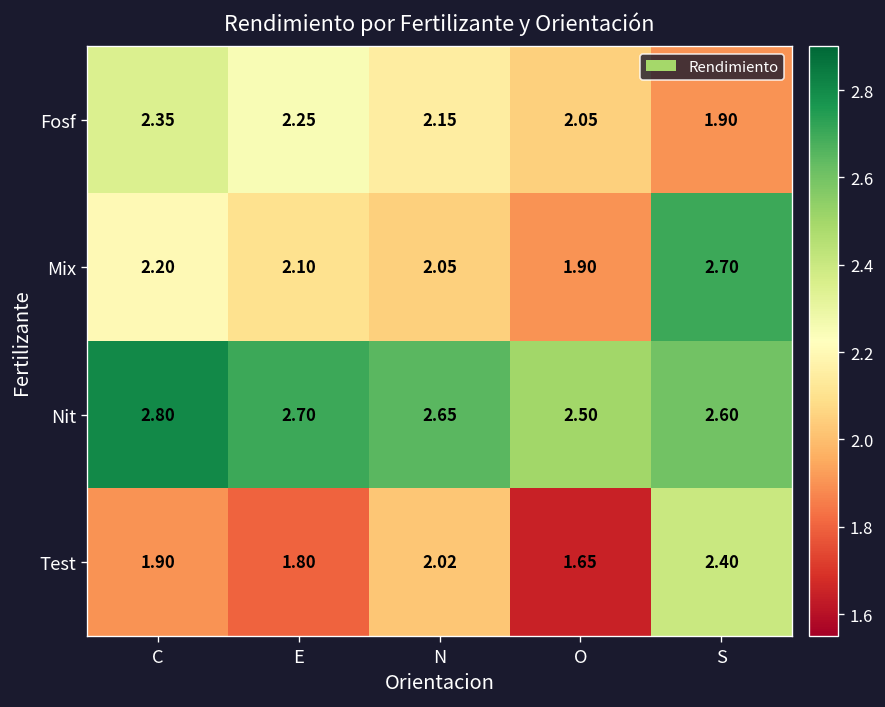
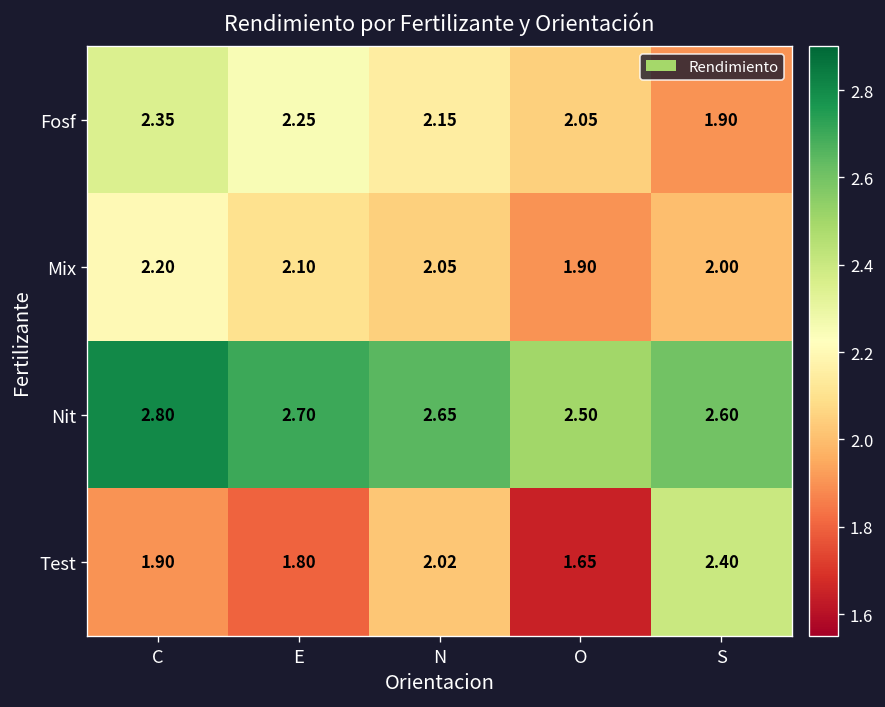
  {
    "Fosf": {
      "C": 2.35,
      "E": 2.25,
      "N": 2.15,
      "O": 2.05,
      "S": 1.90
    },
    "Mix": {
      "C": 2.20,
      "E": 2.10,
      "N": 2.05,
      "O": 1.90,
-     "S": 2.70
+     "S": 2.00
    },
    "Nit": {
      "C": 2.80,
      "E": 2.70,
      "N": 2.65,
      "O": 2.50,
      "S": 2.60
    },
    "Test": {
      "C": 1.90,
      "E": 1.80,
      "N": 2.02,
      "O": 1.65,
      "S": 2.40
    }
  }
